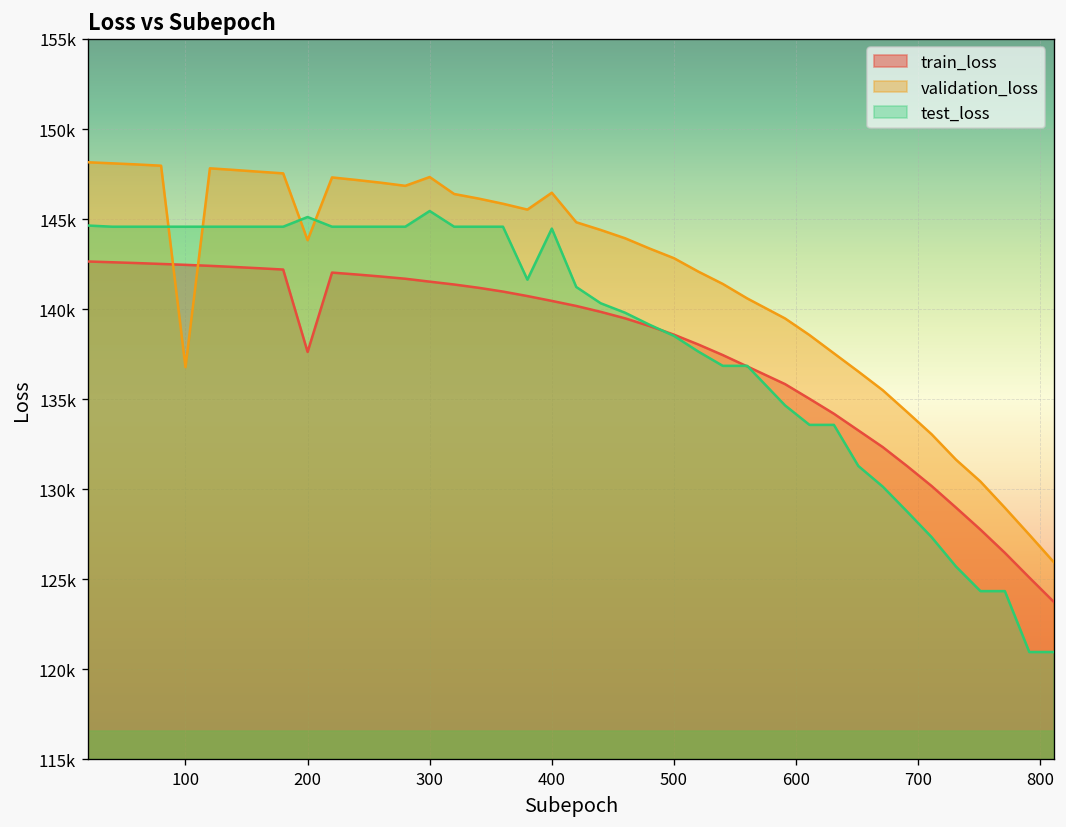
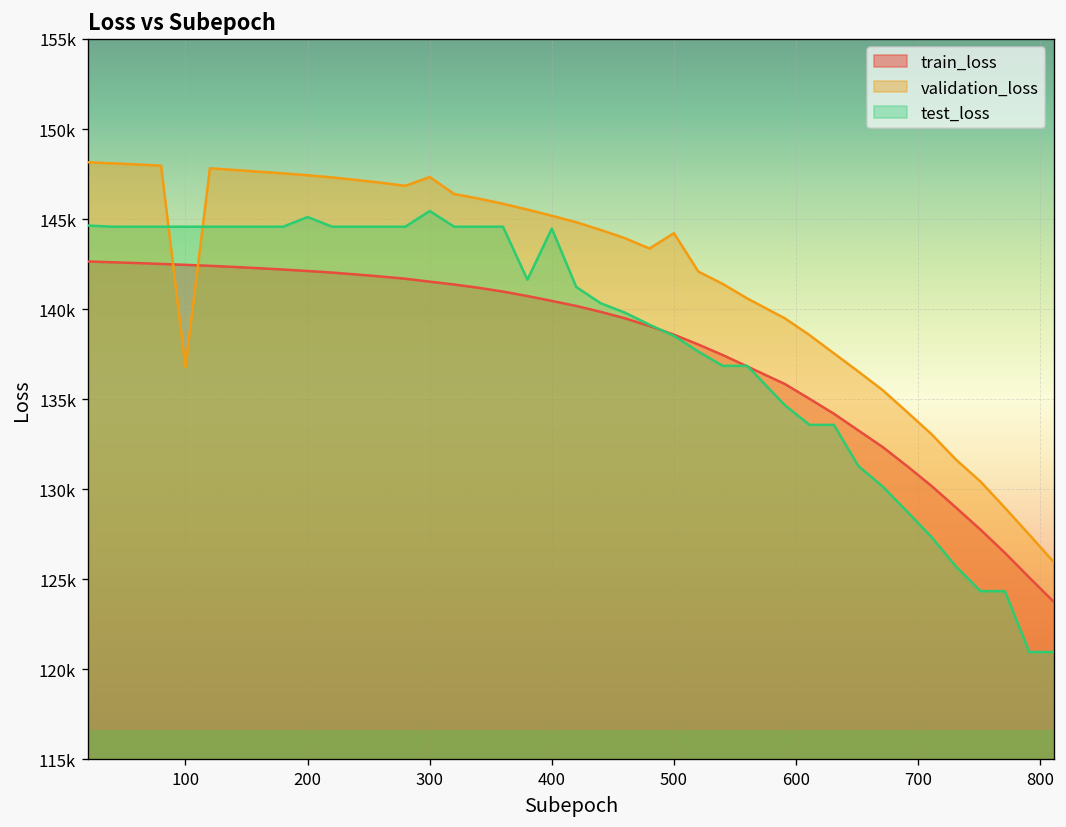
  {
    "train_loss": {
      "100": 142500,
-     "200": 137600,
+     "200": 142100,
      "300": 141500,
      "400": 140500
    },
    "validation_loss": {
      "100": 136800,
-     "200": 143800,
+     "200": 147400,
      "300": 147300,
-     "400": 146500,
-     "500": 142800
+     "400": 145200,
+     "500": 144200
    },
    "test_loss": {
      "100": 144600,
      "200": 145100,
      "300": 145500,
      "400": 144500
    }
  }
